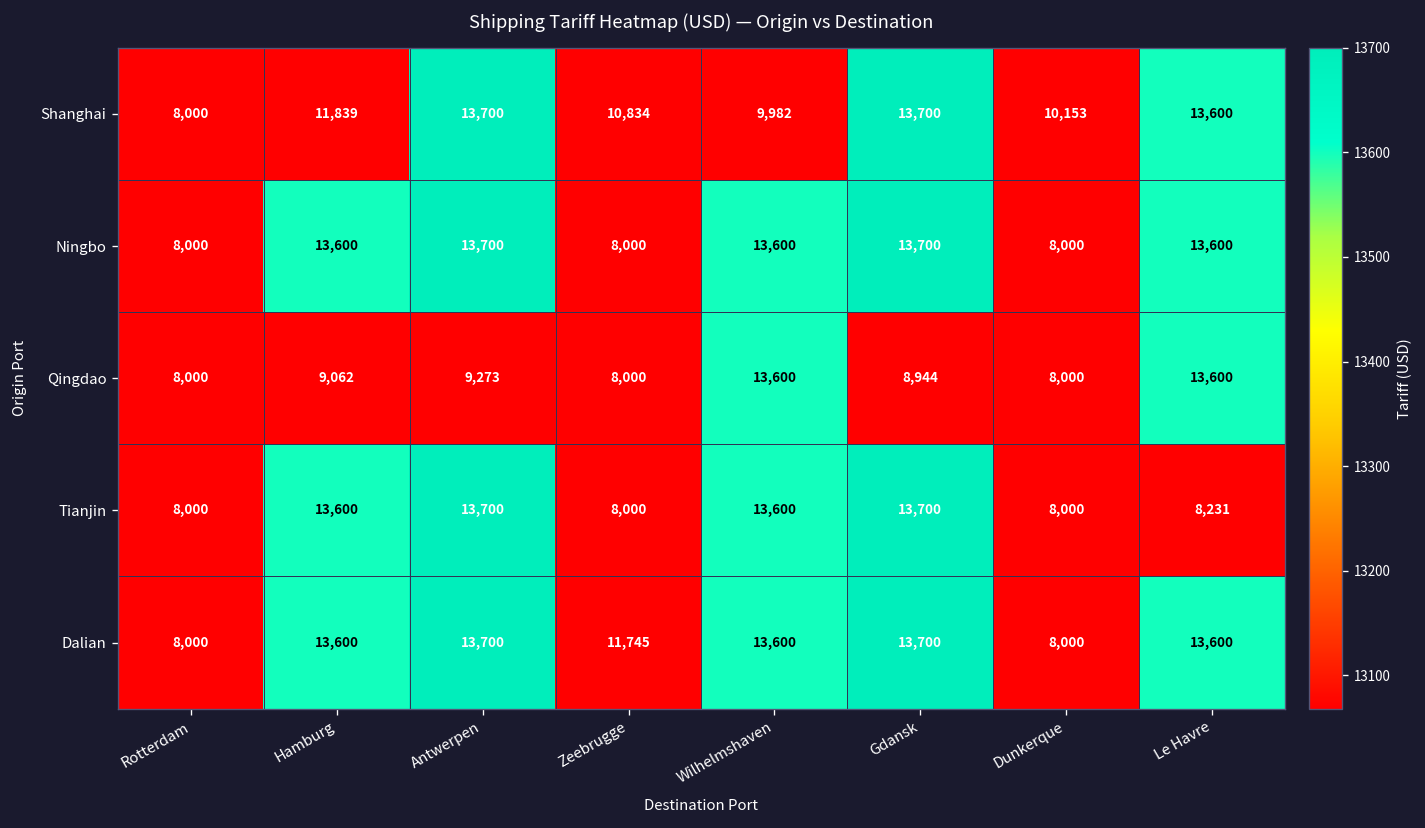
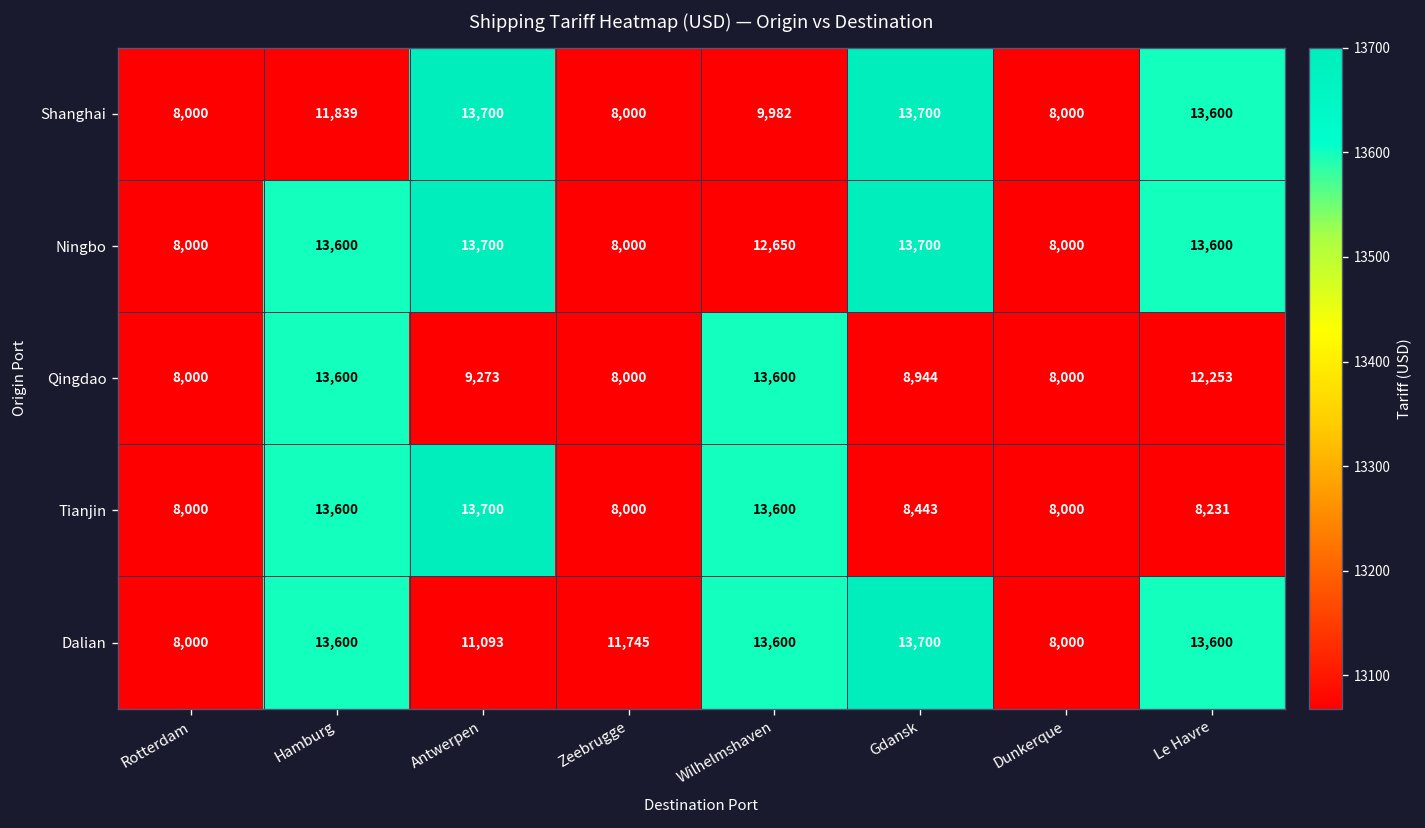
  {
    "Shanghai": {
      "Rotterdam": "8,000",
      "Hamburg": "11,839",
      "Antwerpen": "13,700",
-     "Zeebrugge": "10,834",
+     "Zeebrugge": "8,000",
      "Wilhelmshaven": "9,982",
      "Gdansk": "13,700",
-     "Dunkerque": "10,153",
+     "Dunkerque": "8,000",
      "Le Havre": "13,600"
    },
    "Ningbo": {
      "Rotterdam": "8,000",
      "Hamburg": "13,600",
      "Antwerpen": "13,700",
      "Zeebrugge": "8,000",
-     "Wilhelmshaven": "13,600",
+     "Wilhelmshaven": "12,650",
      "Gdansk": "13,700",
      "Dunkerque": "8,000",
      "Le Havre": "13,600"
    },
    "Qingdao": {
      "Rotterdam": "8,000",
-     "Hamburg": "9,062",
+     "Hamburg": "13,600",
      "Antwerpen": "9,273",
      "Zeebrugge": "8,000",
      "Wilhelmshaven": "13,600",
      "Gdansk": "8,944",
      "Dunkerque": "8,000",
-     "Le Havre": "13,600"
+     "Le Havre": "12,253"
    },
    "Tianjin": {
      "Rotterdam": "8,000",
      "Hamburg": "13,600",
      "Antwerpen": "13,700",
      "Zeebrugge": "8,000",
      "Wilhelmshaven": "13,600",
-     "Gdansk": "13,700",
+     "Gdansk": "8,443",
      "Dunkerque": "8,000",
      "Le Havre": "8,231"
    },
    "Dalian": {
      "Rotterdam": "8,000",
      "Hamburg": "13,600",
-     "Antwerpen": "13,700",
+     "Antwerpen": "11,093",
      "Zeebrugge": "11,745",
      "Wilhelmshaven": "13,600",
      "Gdansk": "13,700",
      "Dunkerque": "8,000",
      "Le Havre": "13,600"
    }
  }
